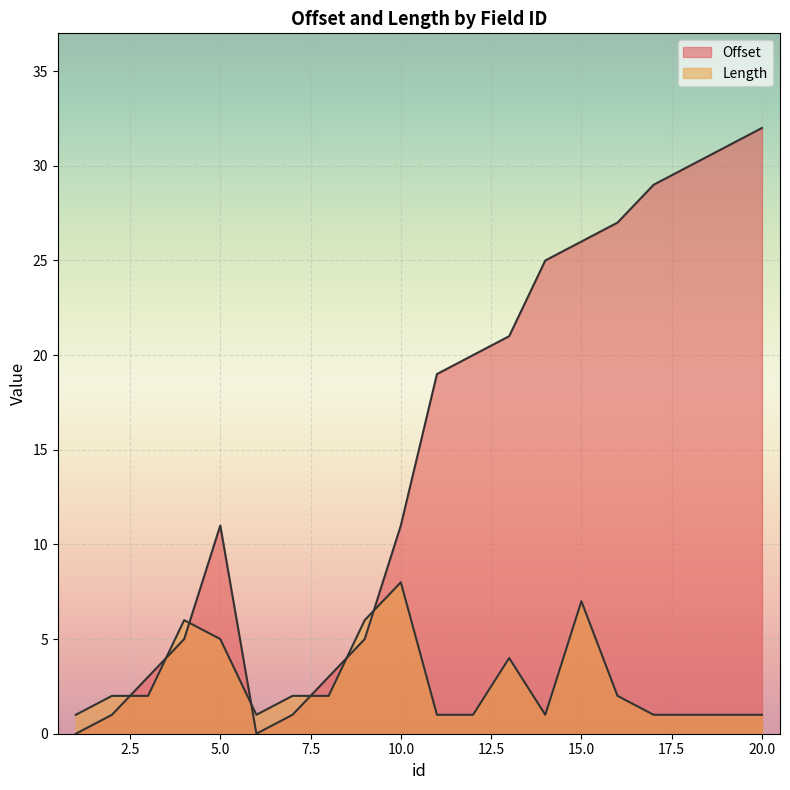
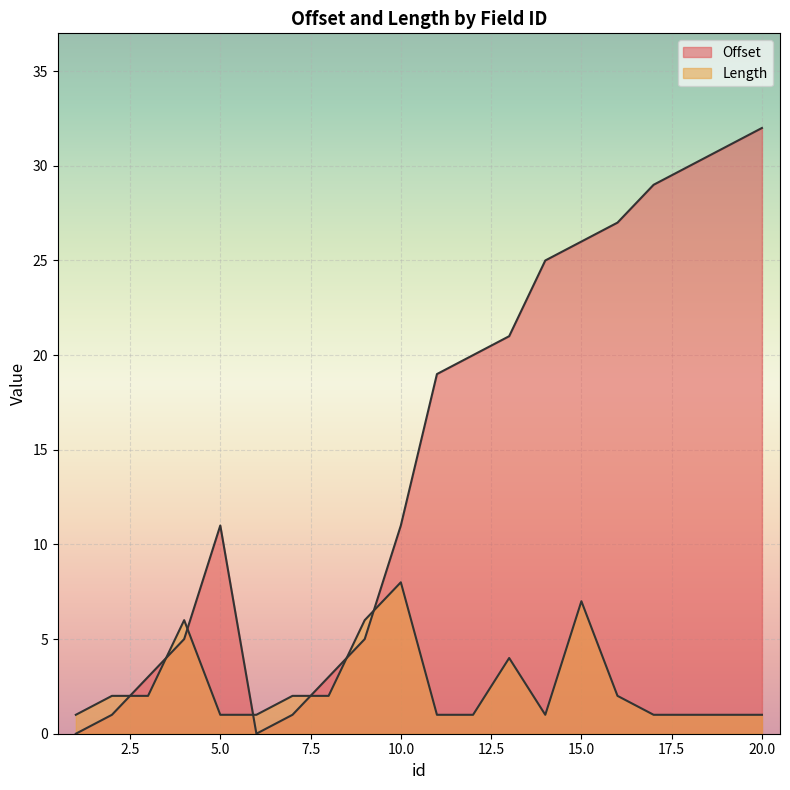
  {
    "Offset": {
      "5.0": 11,
      "10.0": 11,
      "15.0": 26,
      "20.0": 32
    },
    "Length": {
-     "5.0": 5,
+     "5.0": 1,
      "10.0": 8,
      "15.0": 7,
      "20.0": 1
    }
  }
